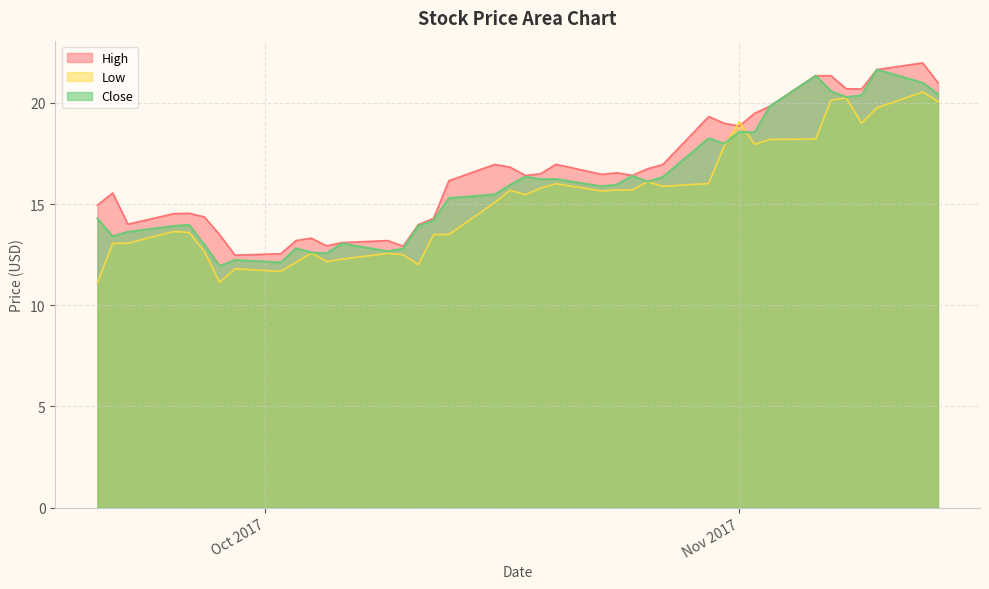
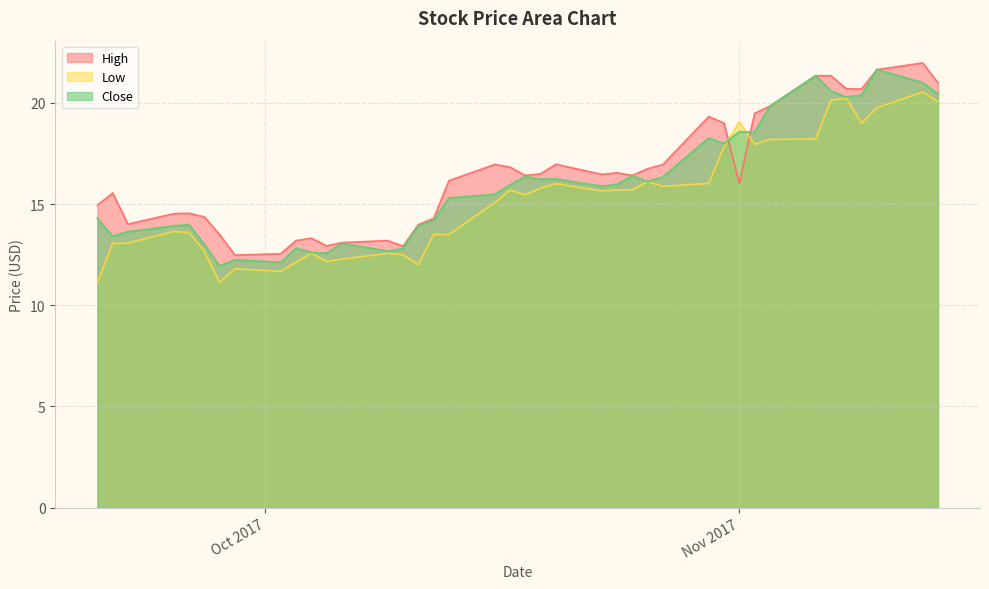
  {
    "High": {
-     "Nov 2017": 18.9
+     "Nov 2017": 16.0
    },
    "Low": {
      "Nov 2017": 19.1
    },
    "Close": {
      "Nov 2017": 18.6
    }
  }
